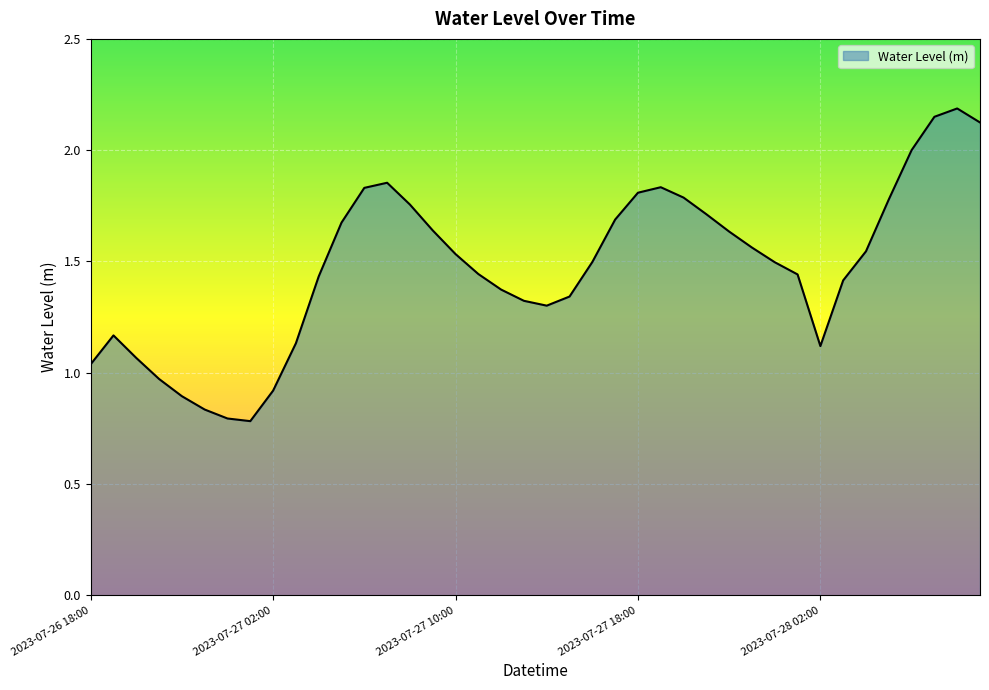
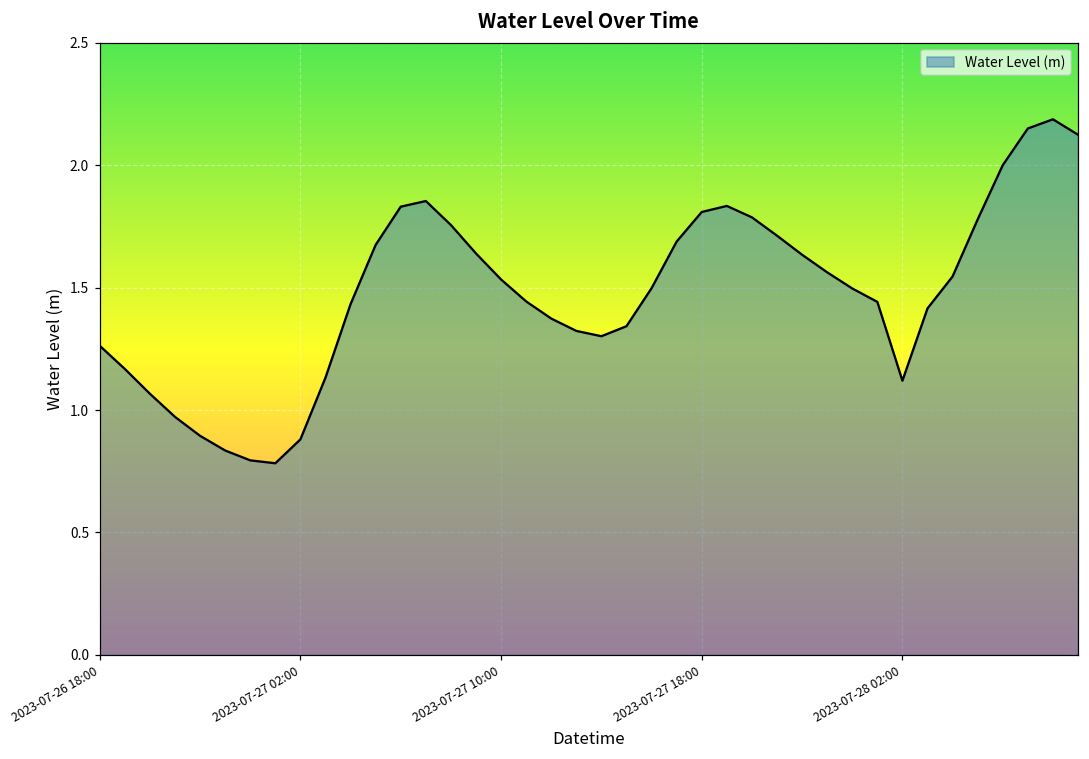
  {
-   "2023-07-26 18:00": 1.04,
-   "2023-07-27 02:00": 0.92,
+   "2023-07-26 18:00": 1.26,
+   "2023-07-27 02:00": 0.88,
    "2023-07-27 10:00": 1.53,
    "2023-07-27 18:00": 1.81,
    "2023-07-28 02:00": 1.12
  }
